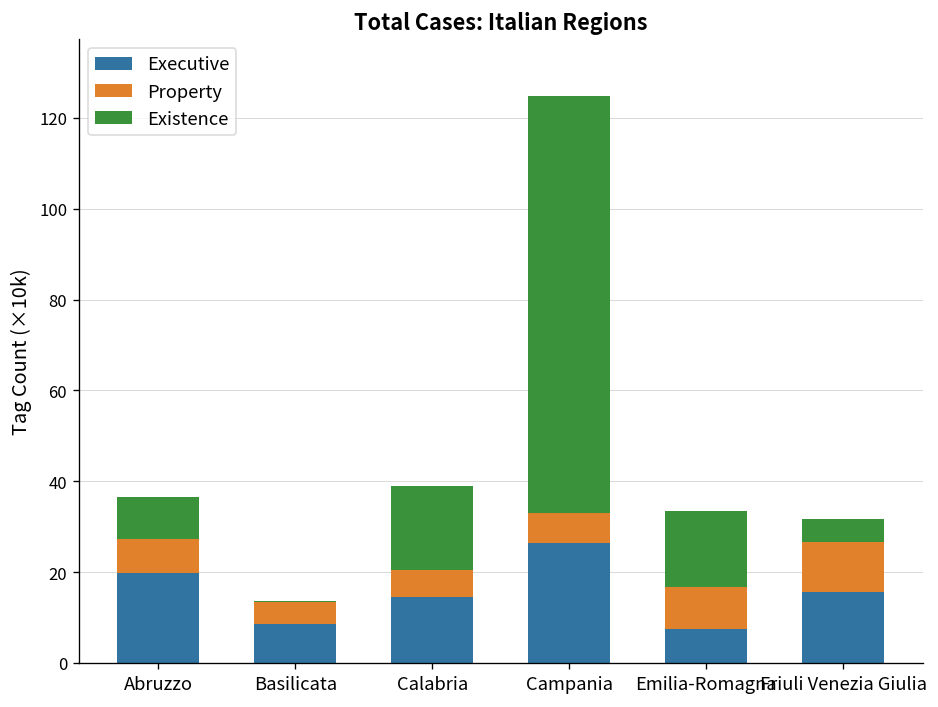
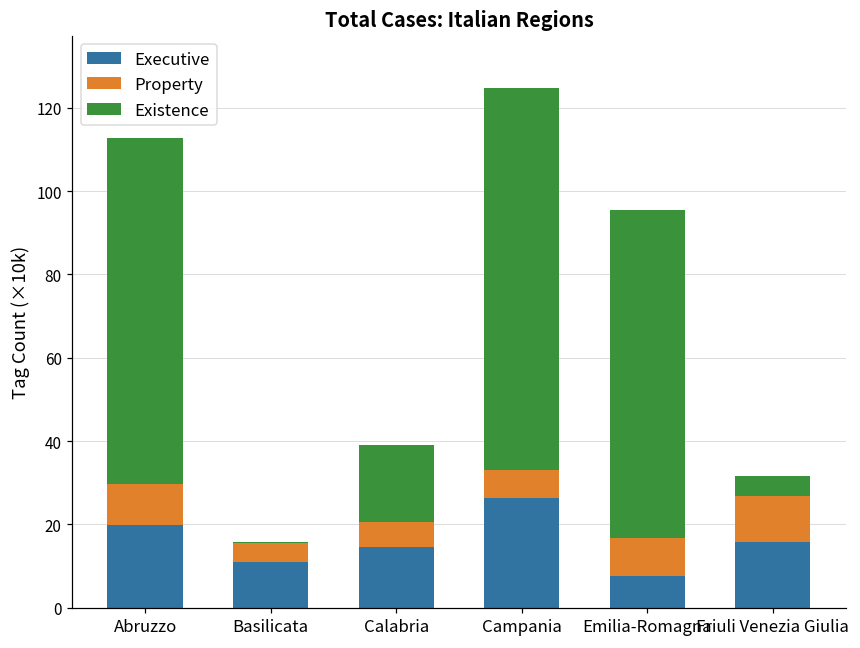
  {
    "Executive": {
      "Abruzzo": 20,
-     "Basilicata": 9,
+     "Basilicata": 11,
      "Calabria": 15,
      "Campania": 26,
      "Emilia-Romagna": 8,
      "Friuli Venezia Giulia": 16
    },
    "Property": {
-     "Abruzzo": 8,
+     "Abruzzo": 10,
      "Basilicata": 5,
      "Calabria": 6,
      "Campania": 7,
      "Emilia-Romagna": 9,
      "Friuli Venezia Giulia": 11
    },
    "Existence": {
-     "Abruzzo": 9,
+     "Abruzzo": 83,
      "Calabria": 19,
      "Campania": 92,
-     "Emilia-Romagna": 17,
+     "Emilia-Romagna": 79,
      "Friuli Venezia Giulia": 5
    }
  }
